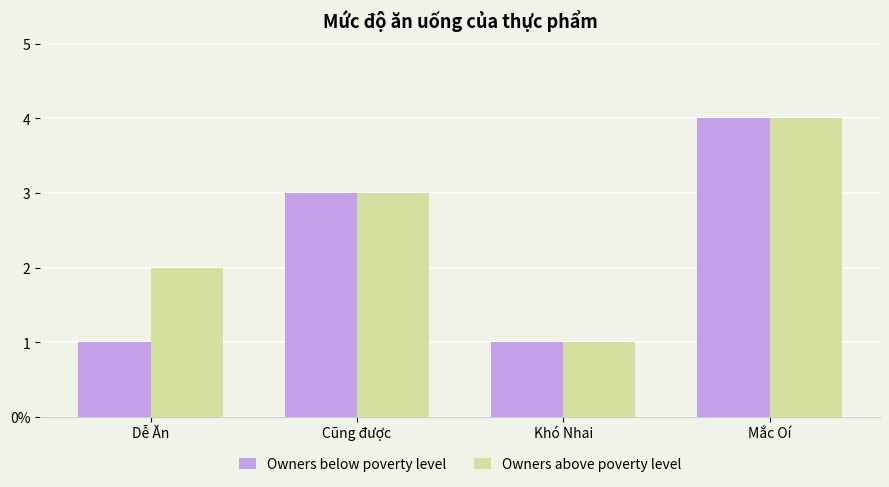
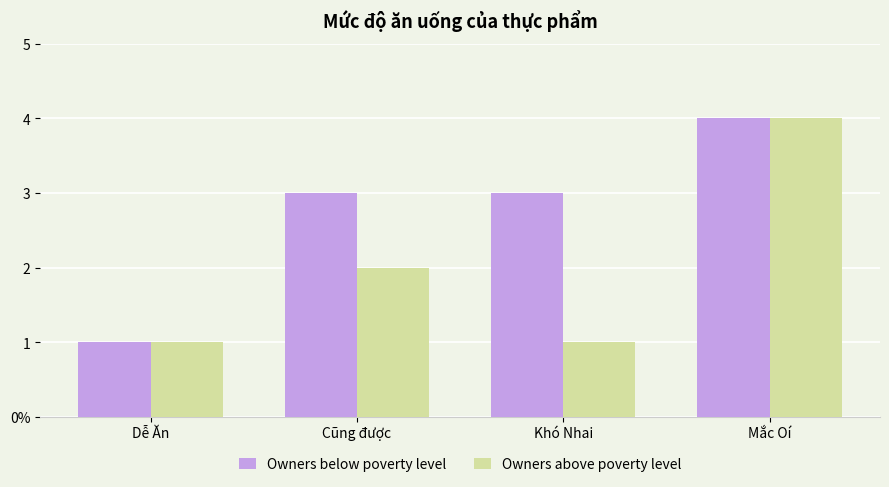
  {
    "Owners below poverty level": {
      "Dễ Ăn": 1,
      "Cũng được": 3,
-     "Khó Nhai": 1,
+     "Khó Nhai": 3,
      "Mắc Oí": 4
    },
    "Owners above poverty level": {
-     "Dễ Ăn": 2,
-     "Cũng được": 3,
+     "Dễ Ăn": 1,
+     "Cũng được": 2,
      "Khó Nhai": 1,
      "Mắc Oí": 4
    }
  }
